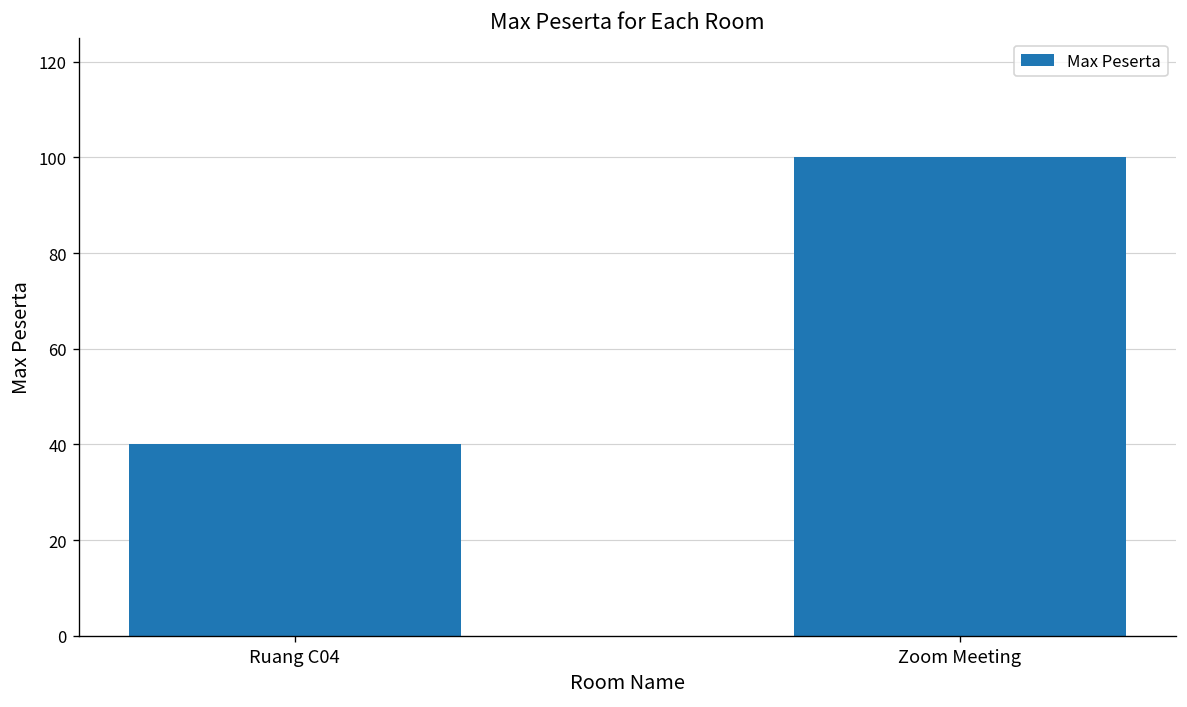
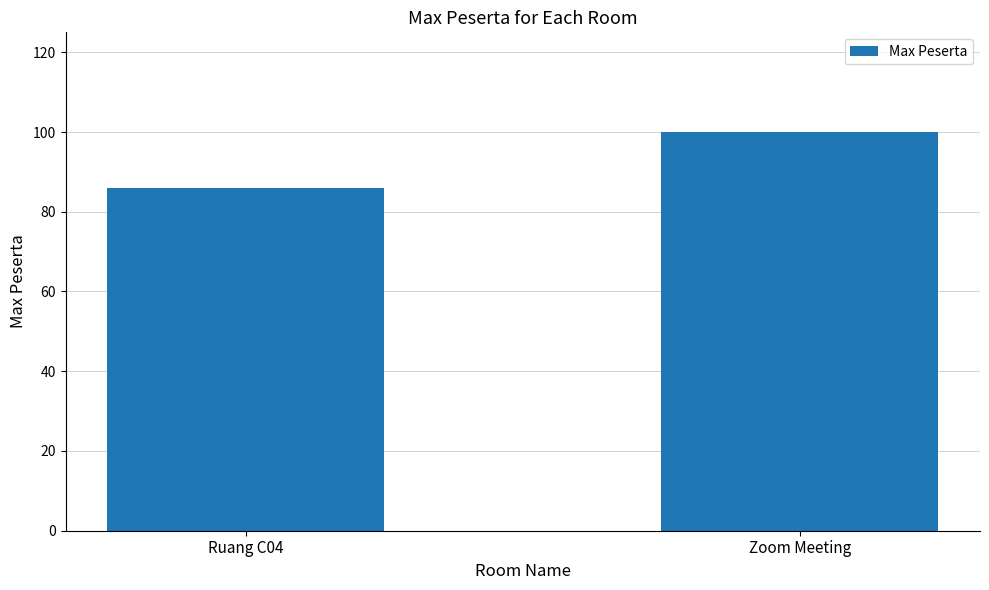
  {
-   "Ruang C04": 40,
+   "Ruang C04": 86,
    "Zoom Meeting": 100
  }
